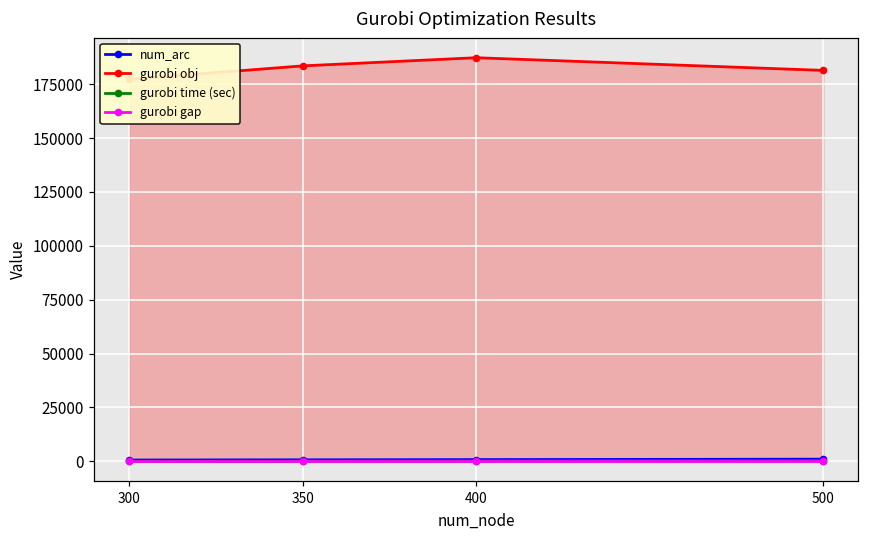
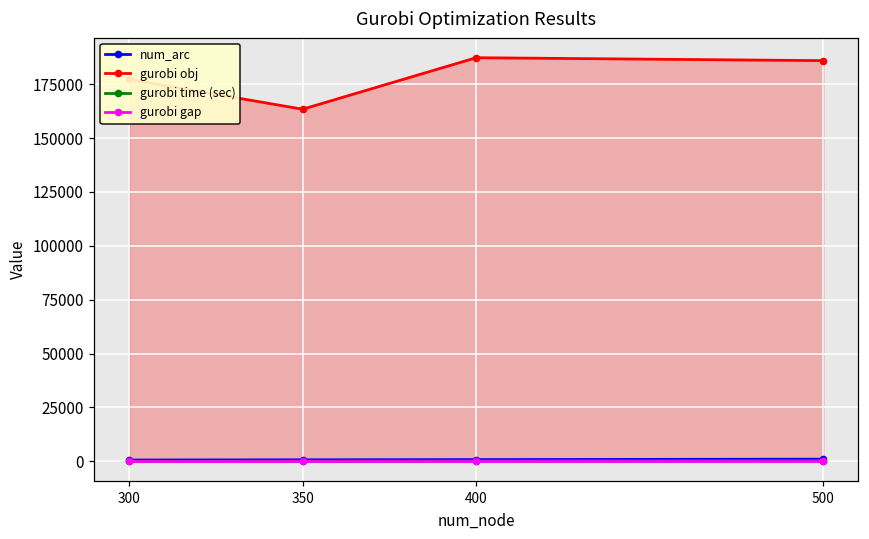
  {
    "gurobi obj": {
-     "350": 184000,
+     "350": 163000,
      "400": 187000,
-     "500": 181000
+     "500": 186000
    }
  }
